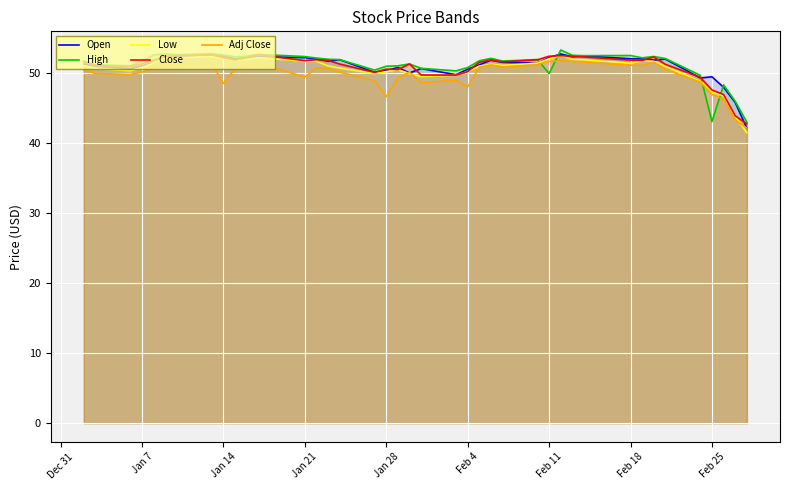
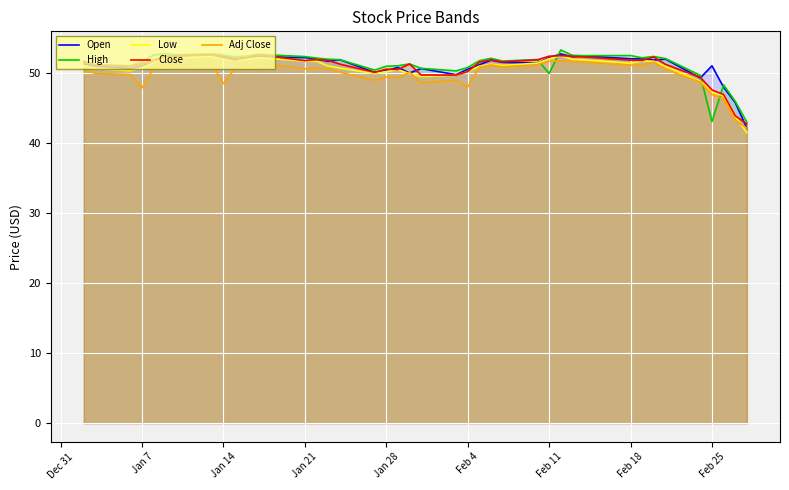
  {
    "Open": {
-     "Feb 25": 49
+     "Feb 25": 51
    },
    "High": {
      "Jan 28": 51,
      "Feb 11": 50,
      "Feb 18": 52,
      "Feb 25": 43
    },
    "Adj Close": {
-     "Jan 7": 50,
+     "Jan 7": 48,
      "Jan 14": 48,
-     "Jan 21": 49,
-     "Jan 28": 47,
+     "Jan 21": 51,
+     "Jan 28": 49,
      "Feb 4": 48,
      "Feb 11": 52
    }
  }
